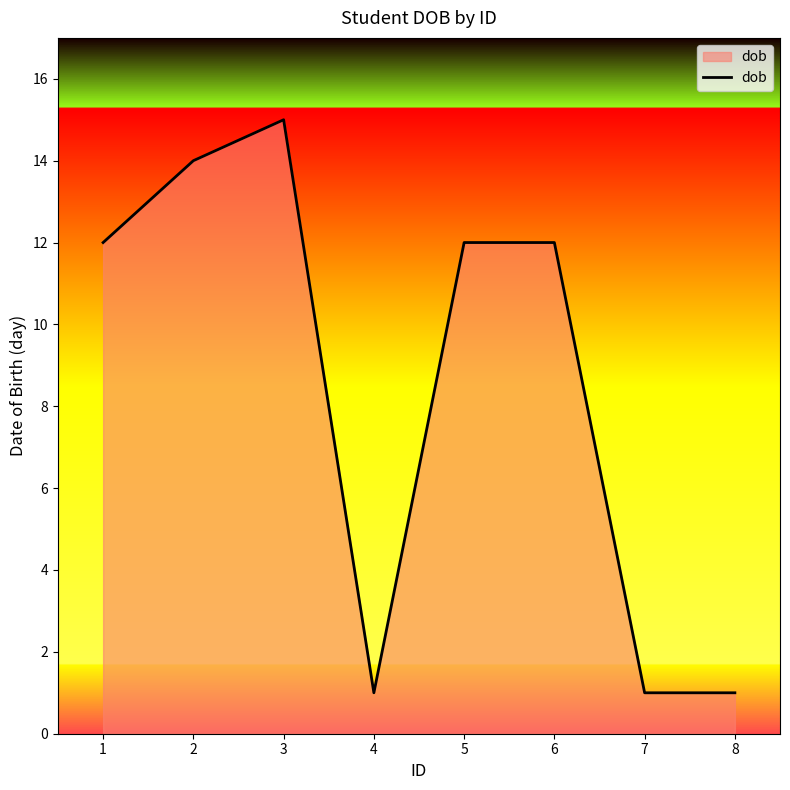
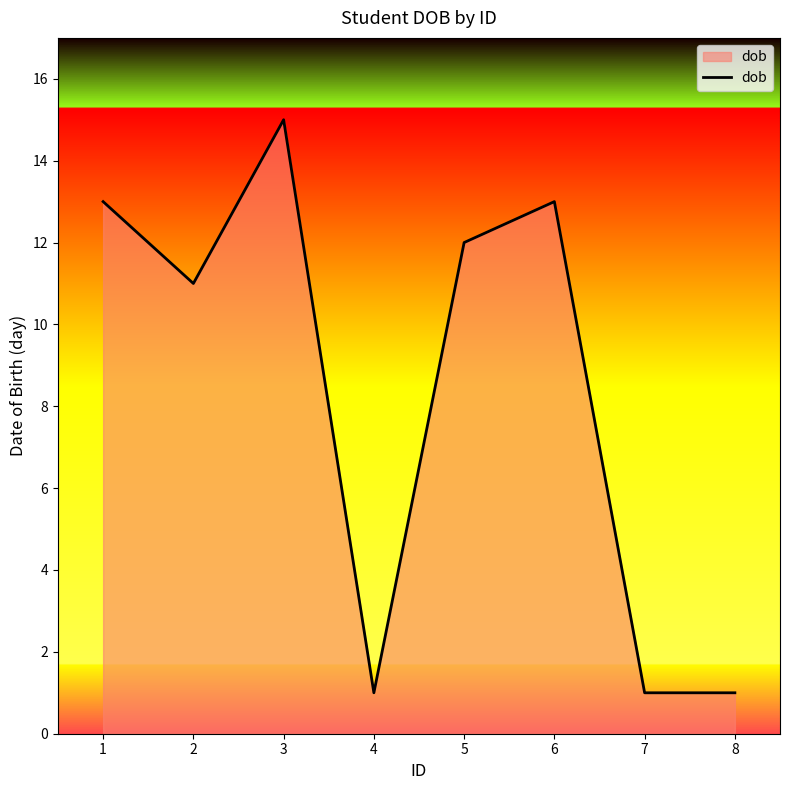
  {
-   "1": 12,
-   "2": 14,
+   "1": 13,
+   "2": 11,
    "3": 15,
    "4": 1,
    "5": 12,
-   "6": 12,
+   "6": 13,
    "7": 1,
    "8": 1
  }
